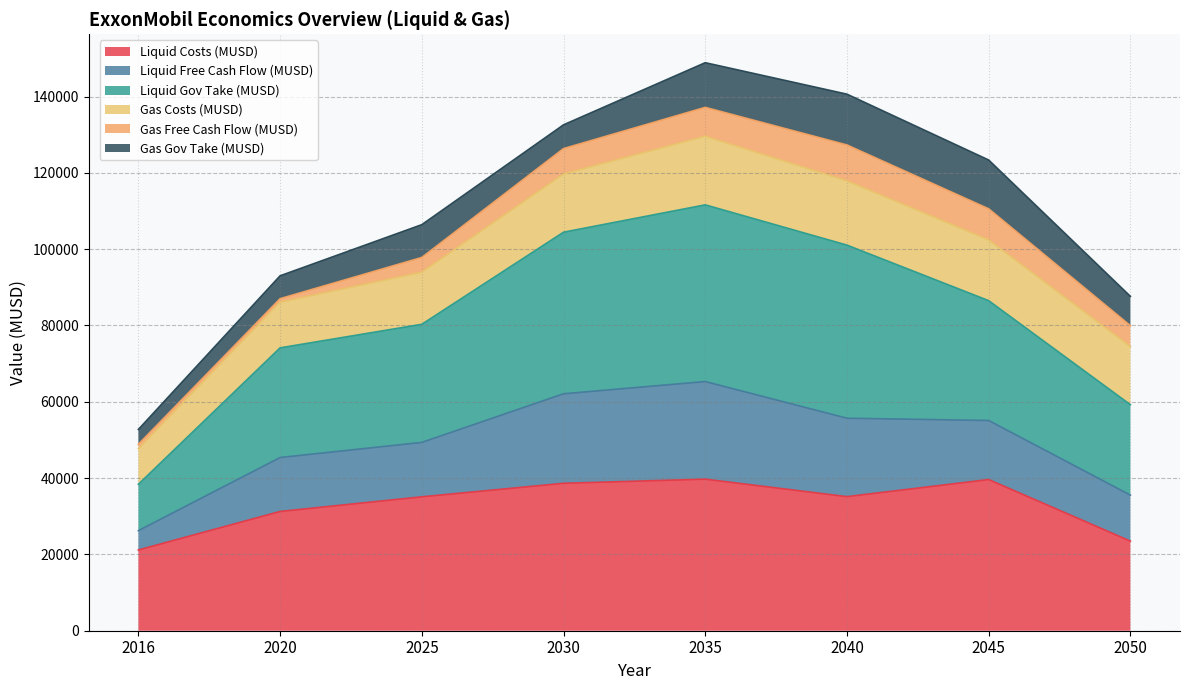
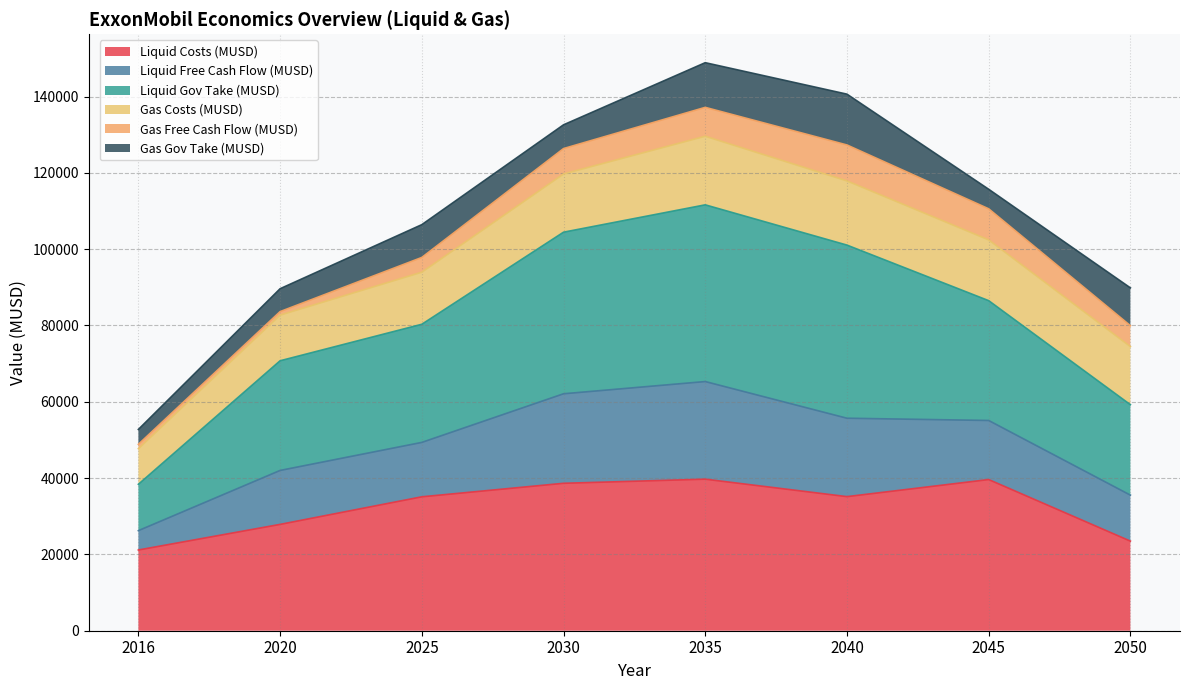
  {
    "Liquid Costs (MUSD)": {
      "2016": 21000,
-     "2020": 31000,
+     "2020": 28000,
      "2025": 35000,
      "2030": 39000,
      "2035": 40000,
      "2040": 35000,
      "2045": 40000,
      "2050": 23000
    },
    "Gas Gov Take (MUSD)": {
      "2016": 4000,
      "2020": 6000,
      "2025": 9000,
      "2030": 6000,
      "2035": 12000,
      "2040": 13000,
-     "2045": 13000,
-     "2050": 8000
+     "2045": 5000,
+     "2050": 10000
    }
  }
